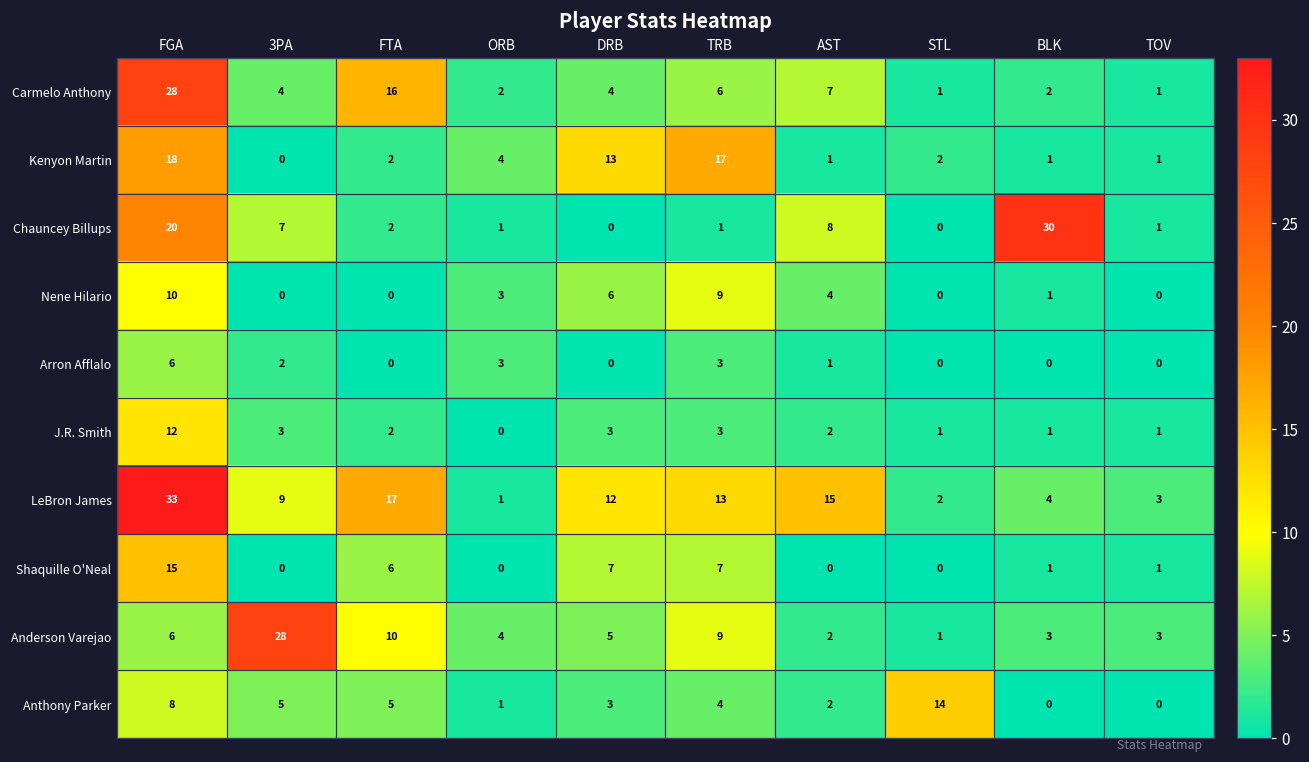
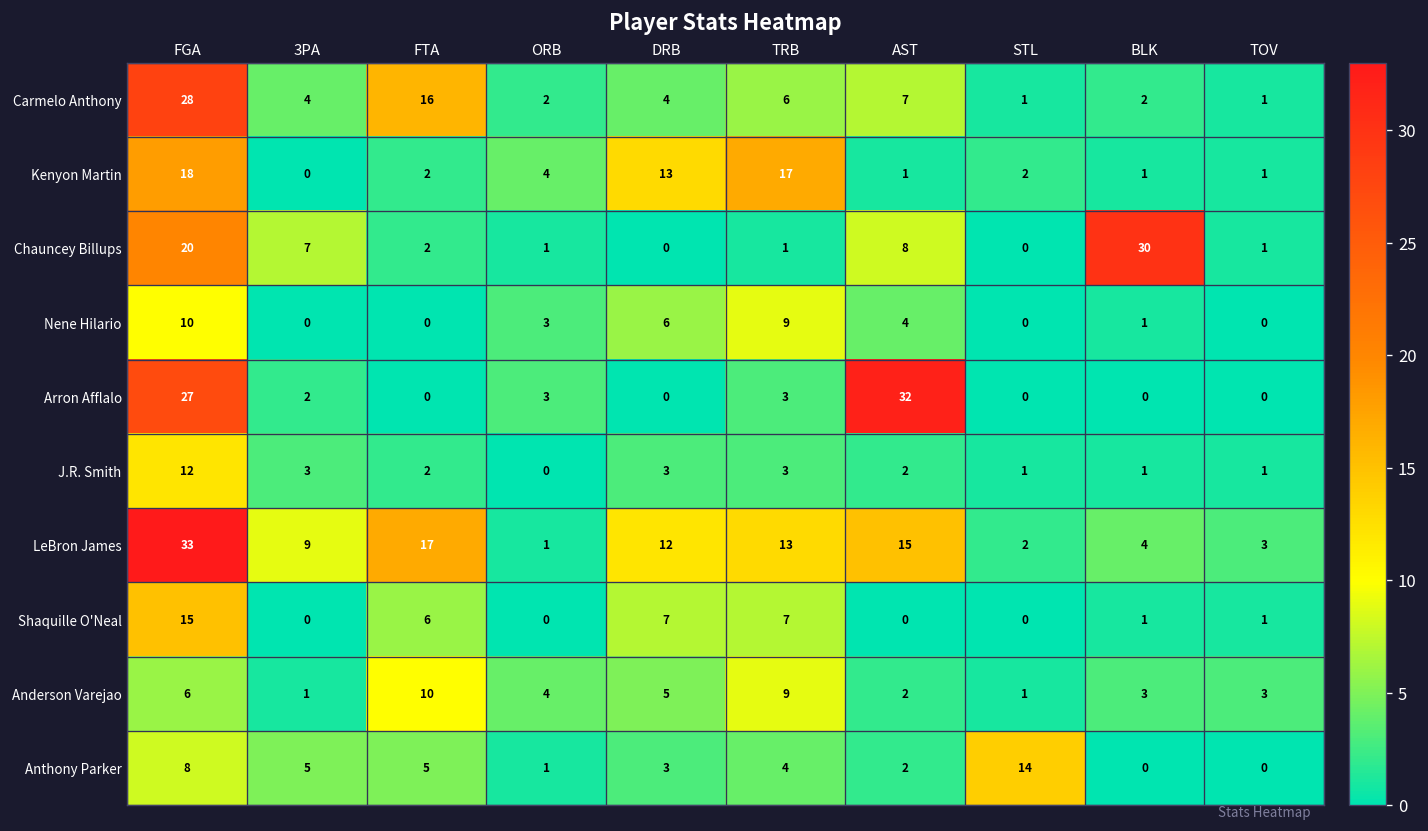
  {
    "Carmelo Anthony": {
      "FGA": 28,
      "3PA": 4,
      "FTA": 16,
      "ORB": 2,
      "DRB": 4,
      "TRB": 6,
      "AST": 7,
      "STL": 1,
      "BLK": 2,
      "TOV": 1
    },
    "Kenyon Martin": {
      "FGA": 18,
      "3PA": 0,
      "FTA": 2,
      "ORB": 4,
      "DRB": 13,
      "TRB": 17,
      "AST": 1,
      "STL": 2,
      "BLK": 1,
      "TOV": 1
    },
    "Chauncey Billups": {
      "FGA": 20,
      "3PA": 7,
      "FTA": 2,
      "ORB": 1,
      "DRB": 0,
      "TRB": 1,
      "AST": 8,
      "STL": 0,
      "BLK": 30,
      "TOV": 1
    },
    "Nene Hilario": {
      "FGA": 10,
      "3PA": 0,
      "FTA": 0,
      "ORB": 3,
      "DRB": 6,
      "TRB": 9,
      "AST": 4,
      "STL": 0,
      "BLK": 1,
      "TOV": 0
    },
    "Arron Afflalo": {
-     "FGA": 6,
+     "FGA": 27,
      "3PA": 2,
      "FTA": 0,
      "ORB": 3,
      "DRB": 0,
      "TRB": 3,
-     "AST": 1,
+     "AST": 32,
      "STL": 0,
      "BLK": 0,
      "TOV": 0
    },
    "J.R. Smith": {
      "FGA": 12,
      "3PA": 3,
      "FTA": 2,
      "ORB": 0,
      "DRB": 3,
      "TRB": 3,
      "AST": 2,
      "STL": 1,
      "BLK": 1,
      "TOV": 1
    },
    "LeBron James": {
      "FGA": 33,
      "3PA": 9,
      "FTA": 17,
      "ORB": 1,
      "DRB": 12,
      "TRB": 13,
      "AST": 15,
      "STL": 2,
      "BLK": 4,
      "TOV": 3
    },
    "Shaquille O'Neal": {
      "FGA": 15,
      "3PA": 0,
      "FTA": 6,
      "ORB": 0,
      "DRB": 7,
      "TRB": 7,
      "AST": 0,
      "STL": 0,
      "BLK": 1,
      "TOV": 1
    },
    "Anderson Varejao": {
      "FGA": 6,
-     "3PA": 28,
+     "3PA": 1,
      "FTA": 10,
      "ORB": 4,
      "DRB": 5,
      "TRB": 9,
      "AST": 2,
      "STL": 1,
      "BLK": 3,
      "TOV": 3
    },
    "Anthony Parker": {
      "FGA": 8,
      "3PA": 5,
      "FTA": 5,
      "ORB": 1,
      "DRB": 3,
      "TRB": 4,
      "AST": 2,
      "STL": 14,
      "BLK": 0,
      "TOV": 0
    }
  }
